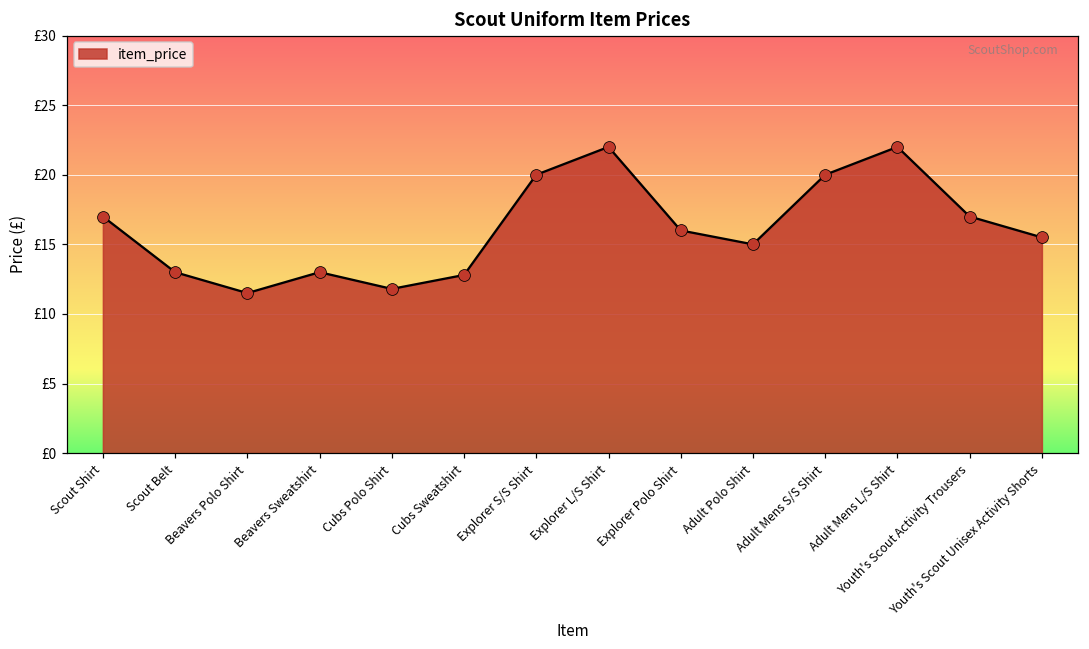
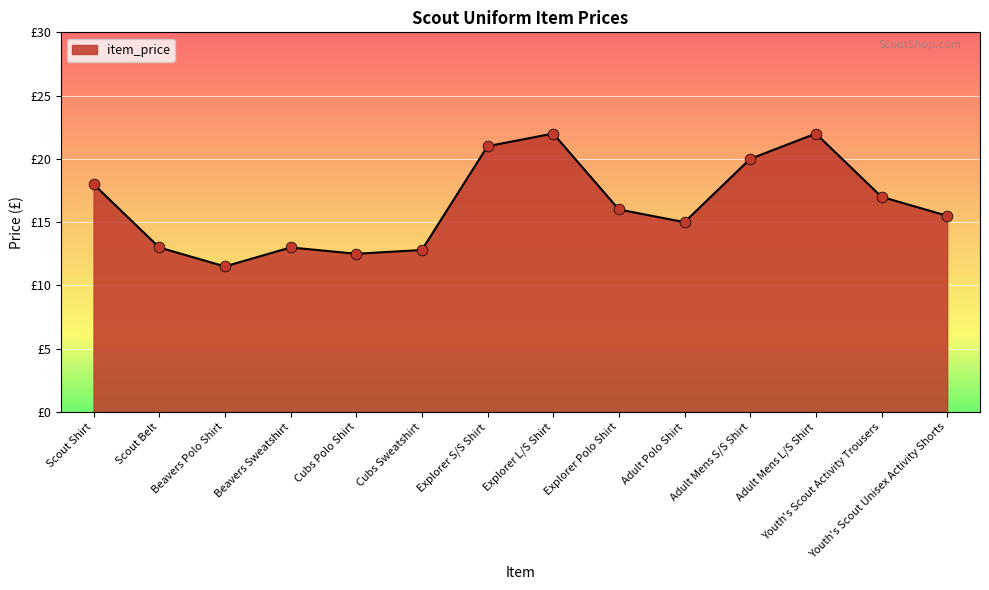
  {
-   "Scout Shirt": "£17",
+   "Scout Shirt": "£18",
    "Scout Belt": "£13.0",
    "Beavers Polo Shirt": "£11.5",
    "Beavers Sweatshirt": "£13.0",
-   "Cubs Polo Shirt": "£11.8",
+   "Cubs Polo Shirt": "£12.5",
    "Cubs Sweatshirt": "£12.8",
-   "Explorer S/S Shirt": "£20",
+   "Explorer S/S Shirt": "£21",
    "Explorer L/S Shirt": "£22.0",
    "Explorer Polo Shirt": "£16.0",
    "Adult Polo Shirt": "£15.0",
    "Adult Mens S/S Shirt": "£20.0",
    "Adult Mens L/S Shirt": "£22.0",
    "Youth's Scout Activity Trousers": "£17.0",
    "Youth's Scout Unisex Activity Shorts": "£15.5"
  }
